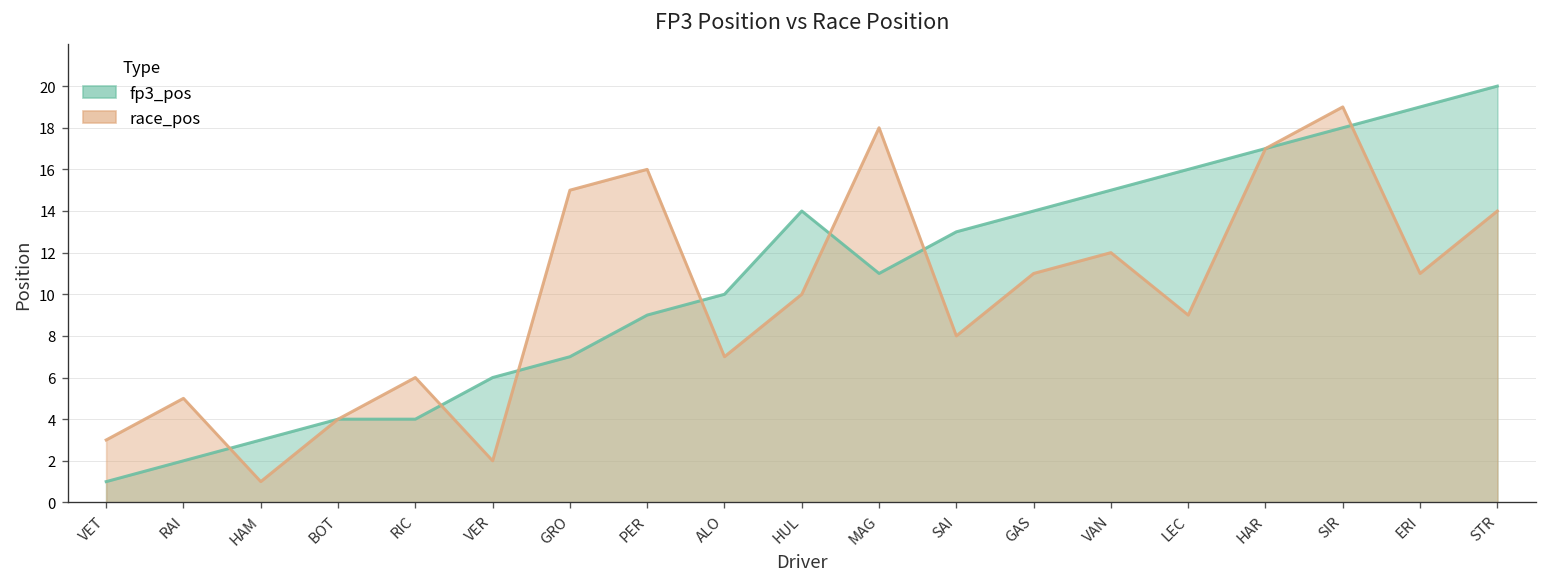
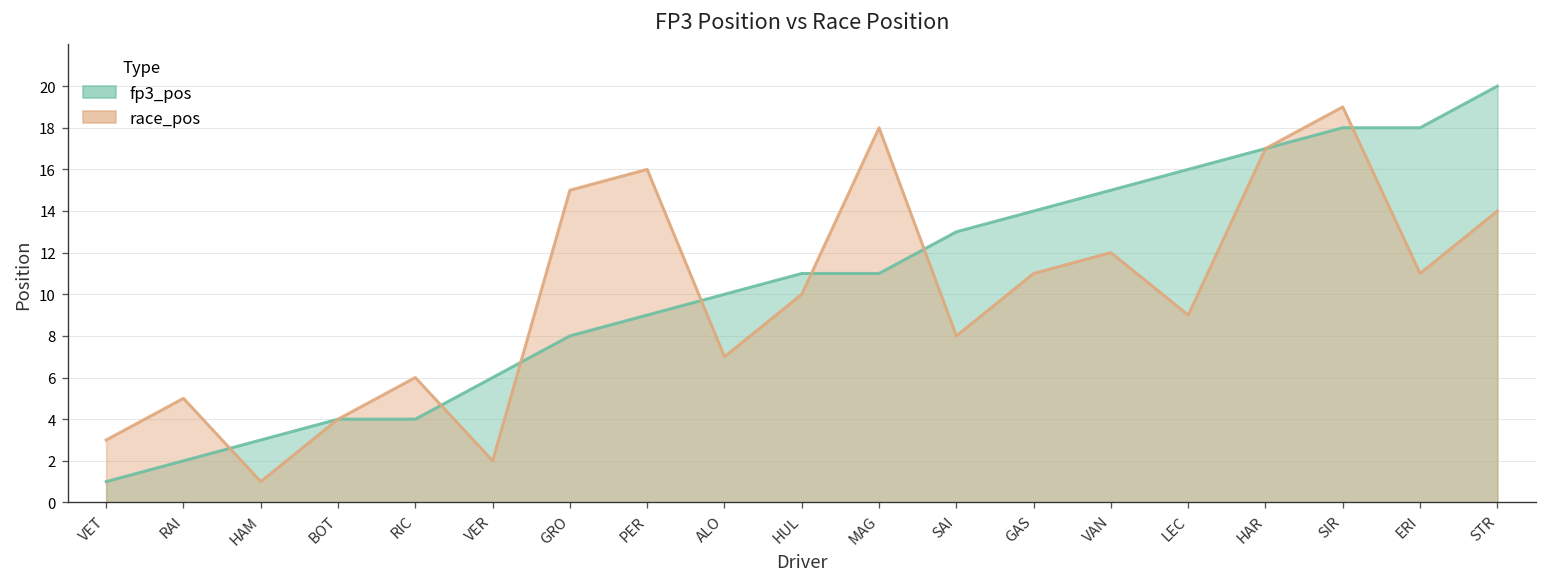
  {
    "fp3_pos": {
      "VET": 1,
      "RAI": 2,
      "HAM": 3,
      "RIC": 4,
      "VER": 6,
-     "GRO": 7,
+     "GRO": 8,
      "PER": 9,
      "ALO": 10,
-     "HUL": 14,
+     "HUL": 11,
      "MAG": 11,
      "SAI": 13,
      "GAS": 14,
      "VAN": 15,
      "LEC": 16,
      "SIR": 18,
-     "ERI": 19,
+     "ERI": 18,
      "STR": 20
    },
    "race_pos": {
      "VET": 3,
      "RAI": 5,
      "HAM": 1,
      "RIC": 6,
      "VER": 2,
      "GRO": 15,
      "PER": 16,
      "ALO": 7,
      "HUL": 10,
      "MAG": 18,
      "SAI": 8,
      "GAS": 11,
      "VAN": 12,
      "LEC": 9,
      "SIR": 19,
      "ERI": 11,
      "STR": 14
    }
  }
